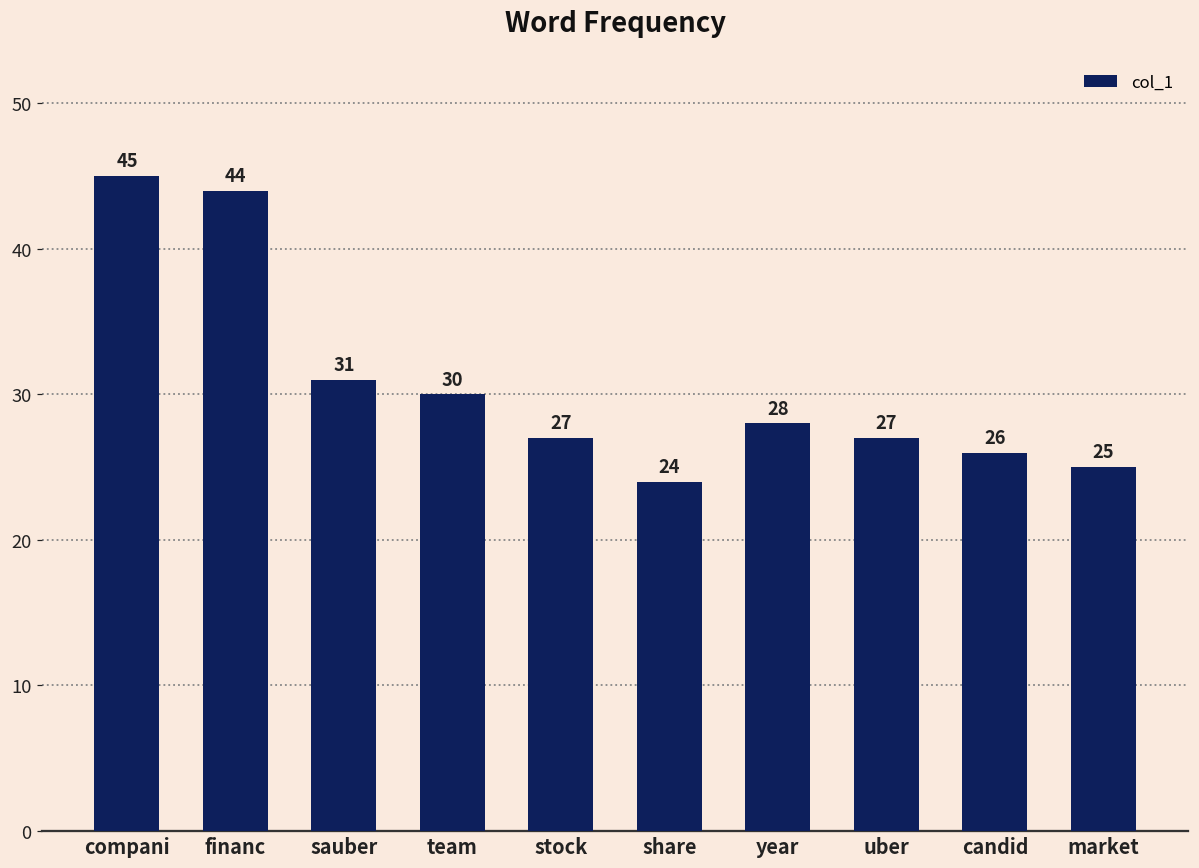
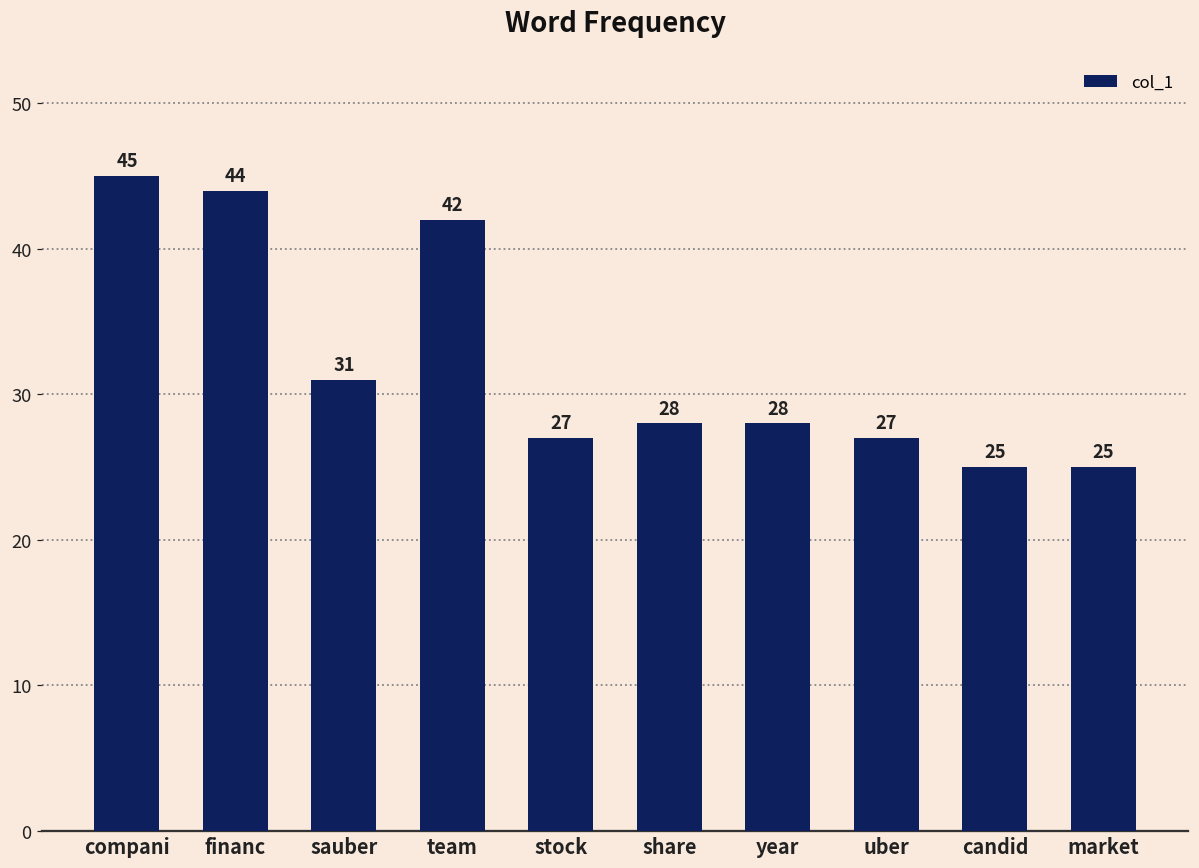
  {
    "compani": 45,
    "financ": 44,
    "sauber": 31,
-   "team": 30,
+   "team": 42,
    "stock": 27,
-   "share": 24,
+   "share": 28,
    "year": 28,
    "uber": 27,
-   "candid": 26,
+   "candid": 25,
    "market": 25
  }
